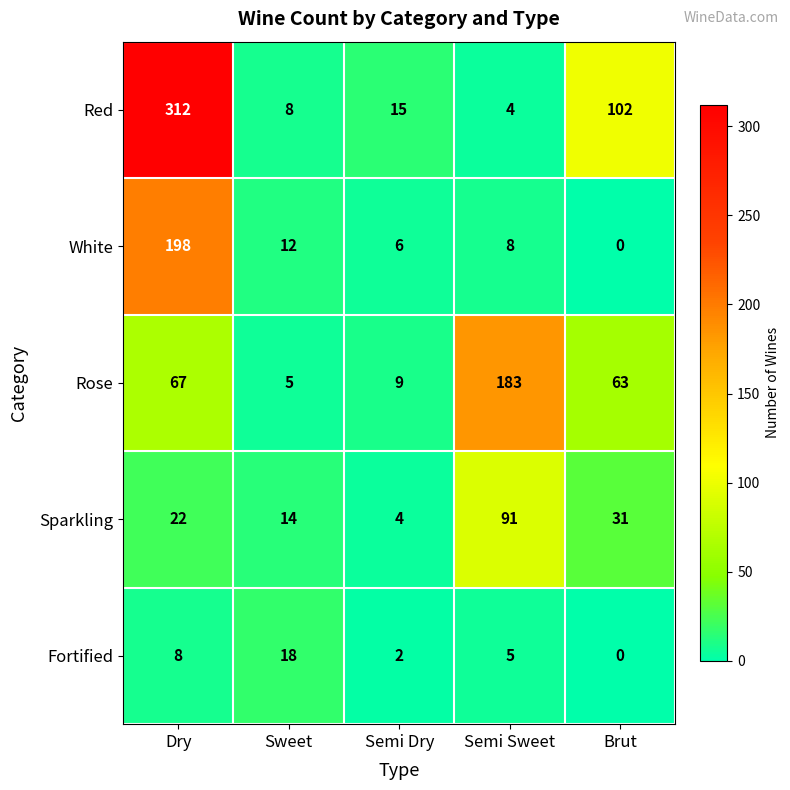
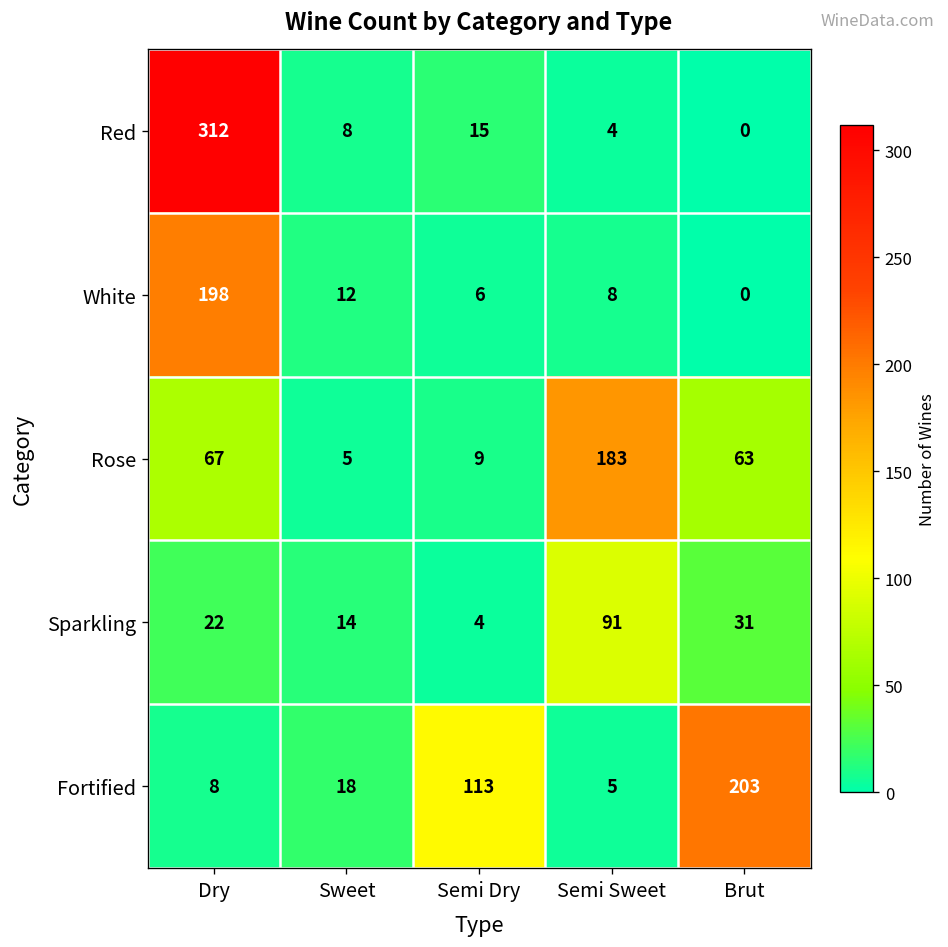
  {
    "Red": {
      "Dry": 312,
      "Sweet": 8,
      "Semi Dry": 15,
      "Semi Sweet": 4,
-     "Brut": 102
+     "Brut": 0
    },
    "White": {
      "Dry": 198,
      "Sweet": 12,
      "Semi Dry": 6,
      "Semi Sweet": 8,
      "Brut": 0
    },
    "Rose": {
      "Dry": 67,
      "Sweet": 5,
      "Semi Dry": 9,
      "Semi Sweet": 183,
      "Brut": 63
    },
    "Sparkling": {
      "Dry": 22,
      "Sweet": 14,
      "Semi Dry": 4,
      "Semi Sweet": 91,
      "Brut": 31
    },
    "Fortified": {
      "Dry": 8,
      "Sweet": 18,
-     "Semi Dry": 2,
+     "Semi Dry": 113,
      "Semi Sweet": 5,
-     "Brut": 0
+     "Brut": 203
    }
  }
